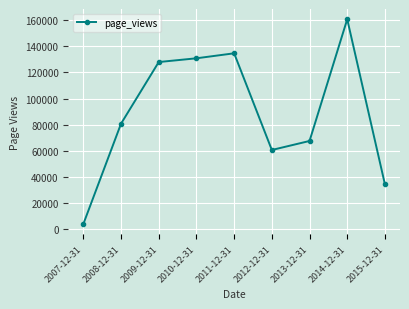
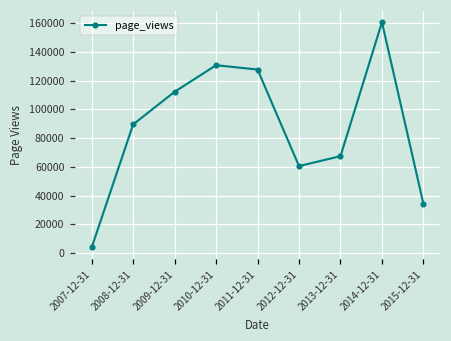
  {
    "2007-12-31": 4000,
-   "2008-12-31": 81000,
-   "2009-12-31": 128000,
+   "2008-12-31": 90000,
+   "2009-12-31": 112000,
    "2010-12-31": 131000,
-   "2011-12-31": 135000,
+   "2011-12-31": 128000,
    "2012-12-31": 61000,
    "2013-12-31": 67000,
    "2014-12-31": 161000,
    "2015-12-31": 34000
  }
